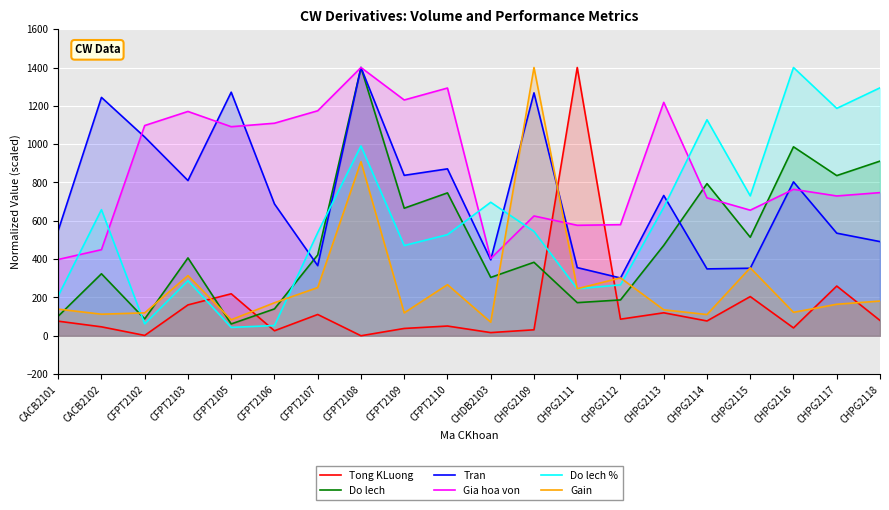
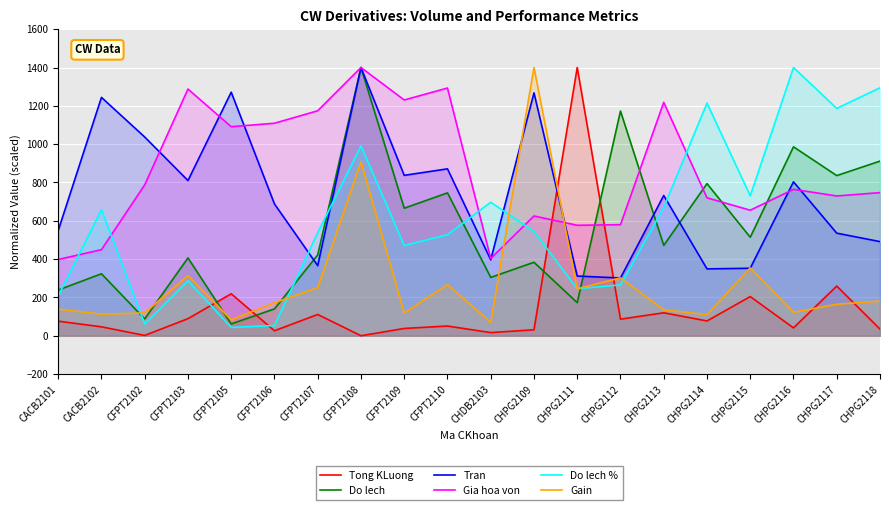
  {
    "Tong KLuong": {
      "CACB2101": 80,
      "CACB2102": 50,
      "CFPT2102": 0,
-     "CFPT2103": 160,
+     "CFPT2103": 90,
      "CFPT2105": 220,
      "CFPT2106": 30,
      "CFPT2107": 110,
      "CFPT2108": 0,
      "CFPT2109": 40,
      "CFPT2110": 50,
      "CHDB2103": 20,
      "CHPG2109": 30,
      "CHPG2111": 1400,
      "CHPG2112": 90,
      "CHPG2113": 120,
      "CHPG2114": 80,
      "CHPG2115": 200,
      "CHPG2116": 40,
      "CHPG2117": 260,
-     "CHPG2118": 80
+     "CHPG2118": 30
    },
    "Do lech": {
-     "CACB2101": 100,
+     "CACB2101": 240,
      "CACB2102": 320,
      "CFPT2102": 90,
      "CFPT2103": 410,
      "CFPT2105": 60,
      "CFPT2106": 140,
      "CFPT2107": 420,
      "CFPT2109": 670,
      "CFPT2110": 750,
      "CHDB2103": 300,
      "CHPG2109": 380,
      "CHPG2111": 170,
-     "CHPG2112": 190,
+     "CHPG2112": 1170,
      "CHPG2113": 470,
      "CHPG2114": 790,
      "CHPG2115": 510,
      "CHPG2116": 990,
      "CHPG2117": 840,
      "CHPG2118": 910
    },
    "Tran": {
      "CACB2101": 550,
      "CACB2102": 1240,
      "CFPT2102": 1040,
      "CFPT2103": 810,
      "CFPT2105": 1270,
      "CFPT2106": 690,
      "CFPT2107": 370,
      "CFPT2109": 840,
      "CFPT2110": 870,
      "CHPG2109": 1270,
-     "CHPG2111": 360,
+     "CHPG2111": 310,
      "CHPG2113": 730,
      "CHPG2114": 350,
      "CHPG2116": 800,
      "CHPG2117": 540,
      "CHPG2118": 490
    },
    "Gia hoa von": {
      "CACB2101": 400,
      "CACB2102": 450,
-     "CFPT2102": 1100,
-     "CFPT2103": 1170,
+     "CFPT2102": 790,
+     "CFPT2103": 1290,
      "CFPT2105": 1090,
      "CFPT2106": 1110,
      "CFPT2107": 1170,
      "CFPT2109": 1230,
      "CFPT2110": 1290,
      "CHPG2109": 630,
      "CHPG2111": 580,
      "CHPG2112": 580,
      "CHPG2113": 1220,
      "CHPG2114": 720,
      "CHPG2115": 660,
      "CHPG2116": 760,
      "CHPG2117": 730,
      "CHPG2118": 750
    },
    "Do lech %": {
      "CACB2101": 210,
      "CACB2102": 660,
      "CFPT2102": 60,
      "CFPT2103": 290,
      "CFPT2105": 40,
      "CFPT2106": 50,
      "CFPT2107": 540,
      "CFPT2108": 990,
      "CFPT2109": 470,
      "CFPT2110": 530,
      "CHDB2103": 700,
      "CHPG2109": 540,
      "CHPG2112": 270,
      "CHPG2113": 670,
-     "CHPG2114": 1130,
+     "CHPG2114": 1210,
      "CHPG2115": 730,
      "CHPG2116": 1400,
      "CHPG2117": 1190,
      "CHPG2118": 1290
    },
    "Gain": {
      "CACB2101": 140,
      "CACB2102": 110,
      "CFPT2102": 120,
      "CFPT2103": 310,
      "CFPT2105": 80,
      "CFPT2106": 170,
      "CFPT2107": 250,
      "CFPT2108": 910,
      "CFPT2109": 120,
      "CFPT2110": 270,
      "CHDB2103": 70,
      "CHPG2109": 1400,
      "CHPG2113": 140,
      "CHPG2114": 110,
      "CHPG2116": 120,
      "CHPG2117": 160,
      "CHPG2118": 180
    }
  }
